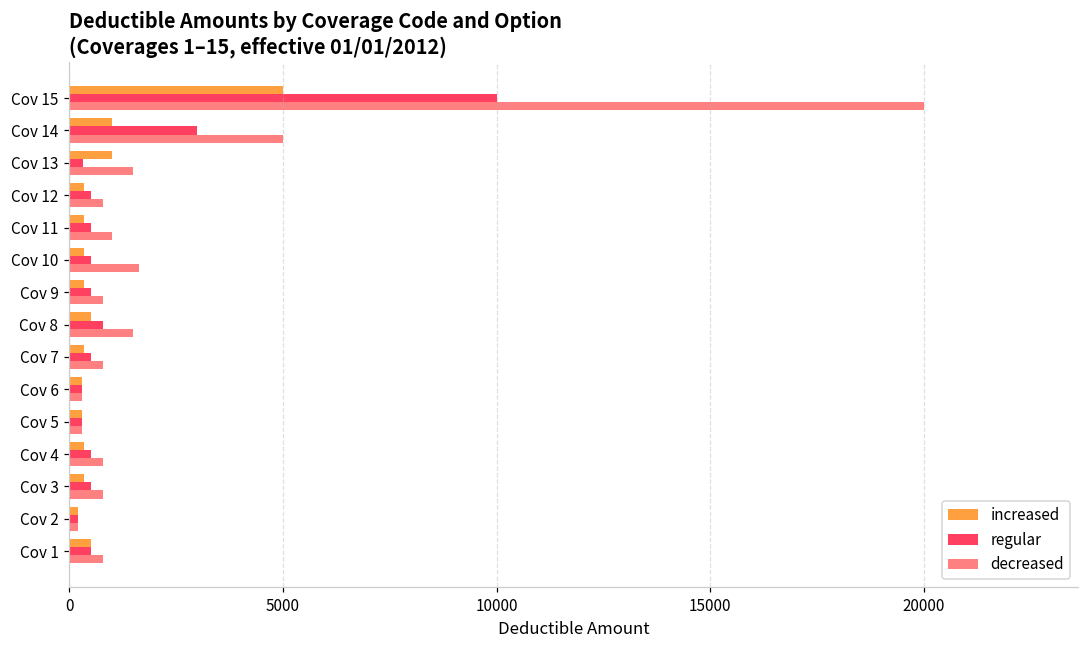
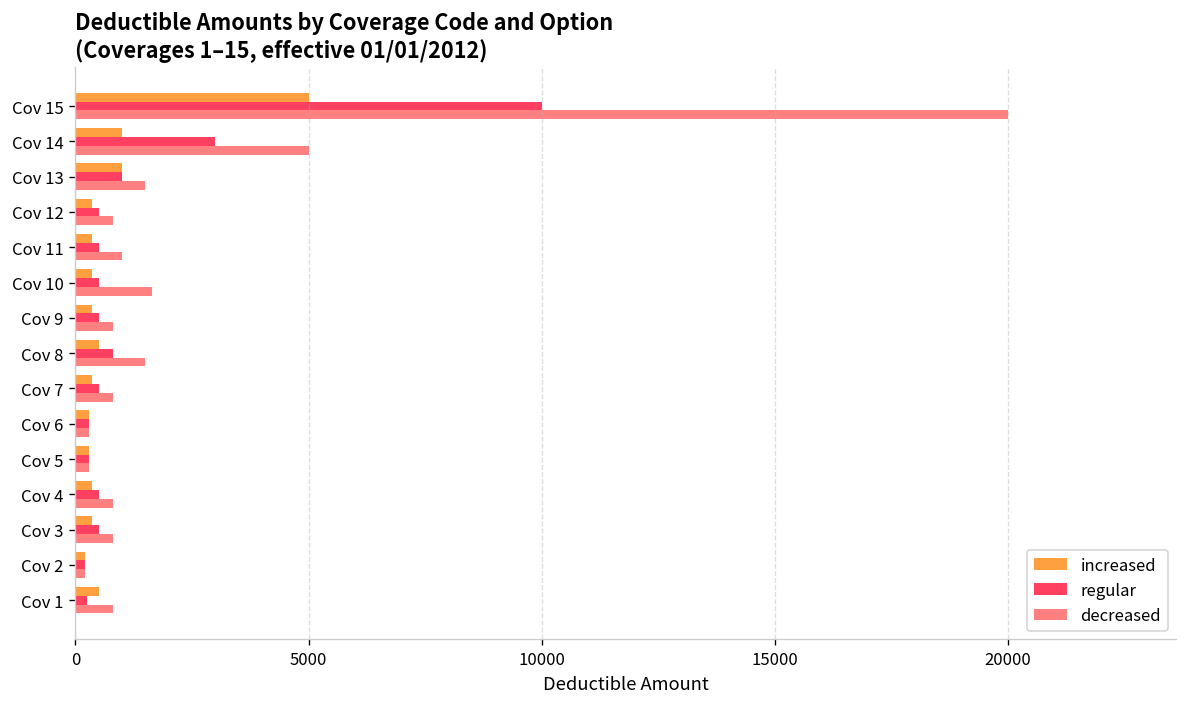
  {
    "increased": {
      "Cov 15": 5000,
      "Cov 14": 1000,
      "Cov 13": 1000,
      "Cov 12": 400,
      "Cov 11": 400,
      "Cov 10": 400,
      "Cov 9": 400,
      "Cov 8": 500,
      "Cov 7": 400,
      "Cov 6": 300,
      "Cov 5": 300,
      "Cov 4": 400,
      "Cov 3": 400,
      "Cov 2": 200,
      "Cov 1": 500
    },
    "regular": {
      "Cov 15": 10000,
      "Cov 14": 3000,
-     "Cov 13": 300,
+     "Cov 13": 1000,
      "Cov 12": 500,
      "Cov 11": 500,
      "Cov 10": 500,
      "Cov 9": 500,
      "Cov 8": 800,
      "Cov 7": 500,
      "Cov 6": 300,
      "Cov 5": 300,
      "Cov 4": 500,
      "Cov 3": 500,
      "Cov 2": 200,
-     "Cov 1": 500
+     "Cov 1": 300
    },
    "decreased": {
      "Cov 15": 20000,
      "Cov 14": 5000,
      "Cov 13": 1500,
      "Cov 12": 800,
      "Cov 11": 1000,
      "Cov 10": 1600,
      "Cov 9": 800,
      "Cov 8": 1500,
      "Cov 7": 800,
      "Cov 6": 300,
      "Cov 5": 300,
      "Cov 4": 800,
      "Cov 3": 800,
      "Cov 2": 200,
      "Cov 1": 800
    }
  }
